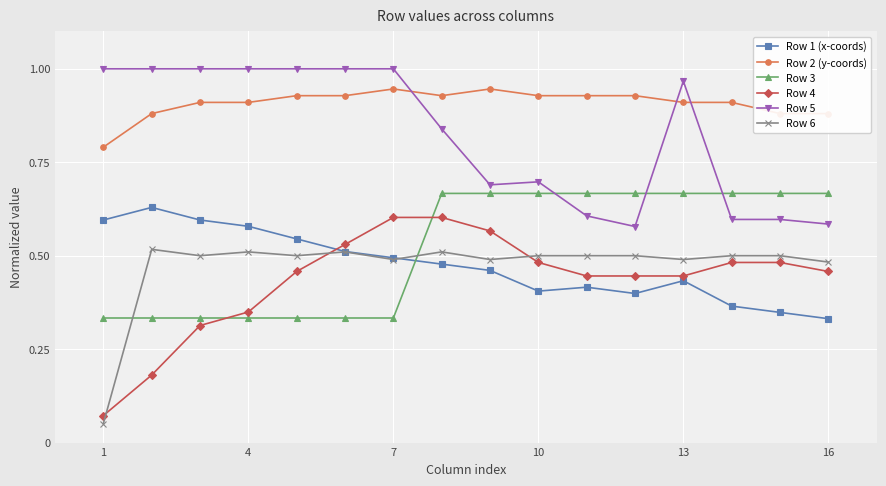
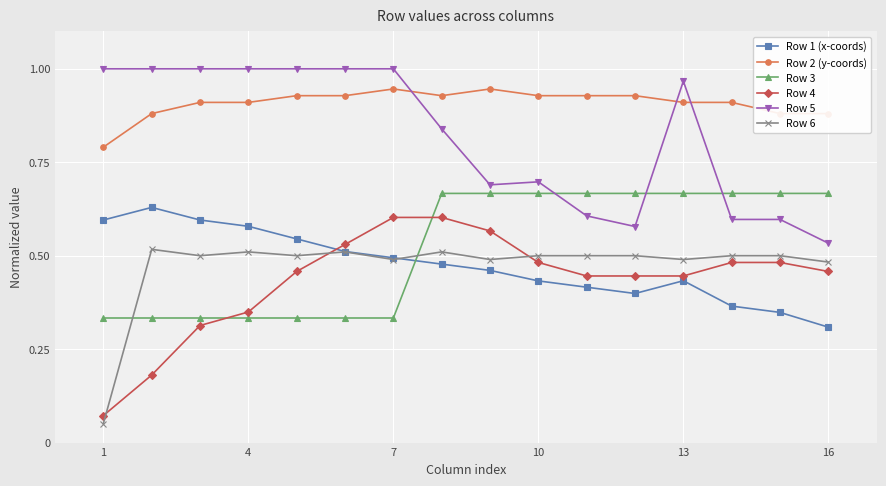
  {
    "Row 1 (x-coords)": {
      "1": 0.60,
      "4": 0.58,
-     "10": 0.41,
+     "10": 0.43,
      "13": 0.43,
-     "16": 0.33
+     "16": 0.31
    },
    "Row 5": {
      "1": 1.00,
      "4": 1.00,
      "7": 1.00,
      "10": 0.70,
      "13": 0.97,
-     "16": 0.58
+     "16": 0.53
    }
  }
